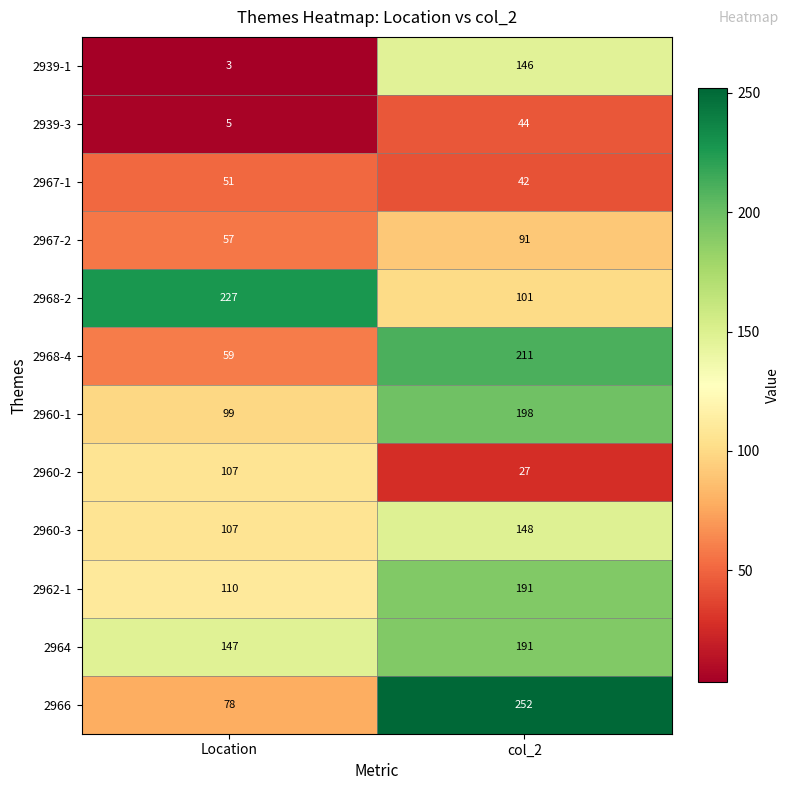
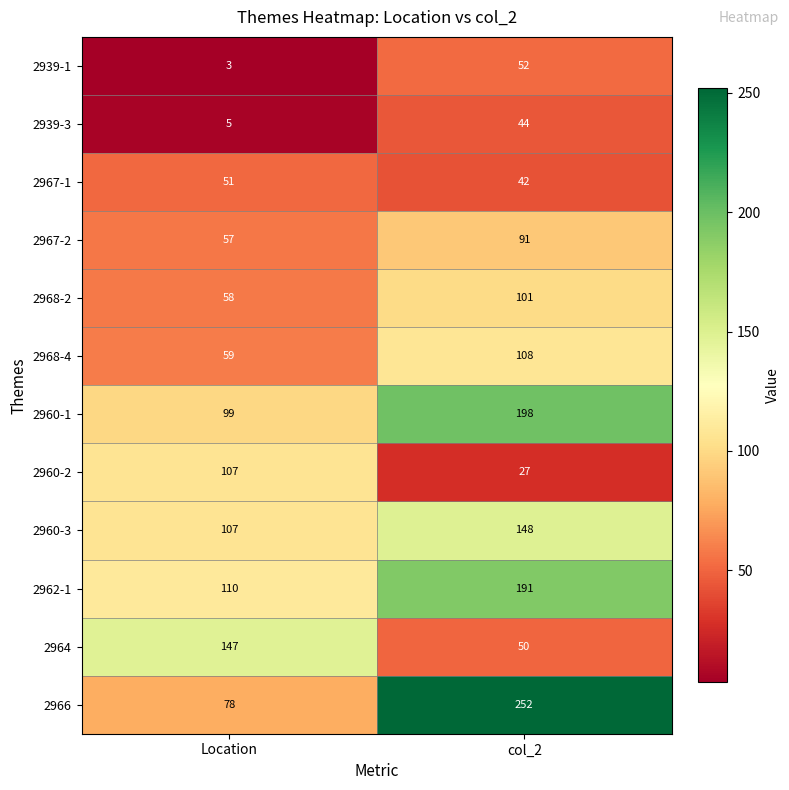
  {
    "2939-1": {
      "Location": 3,
-     "col_2": 146
+     "col_2": 52
    },
    "2939-3": {
      "Location": 5,
      "col_2": 44
    },
    "2967-1": {
      "Location": 51,
      "col_2": 42
    },
    "2967-2": {
      "Location": 57,
      "col_2": 91
    },
    "2968-2": {
-     "Location": 227,
+     "Location": 58,
      "col_2": 101
    },
    "2968-4": {
      "Location": 59,
-     "col_2": 211
+     "col_2": 108
    },
    "2960-1": {
      "Location": 99,
      "col_2": 198
    },
    "2960-2": {
      "Location": 107,
      "col_2": 27
    },
    "2960-3": {
      "Location": 107,
      "col_2": 148
    },
    "2962-1": {
      "Location": 110,
      "col_2": 191
    },
    "2964": {
      "Location": 147,
-     "col_2": 191
+     "col_2": 50
    },
    "2966": {
      "Location": 78,
      "col_2": 252
    }
  }
